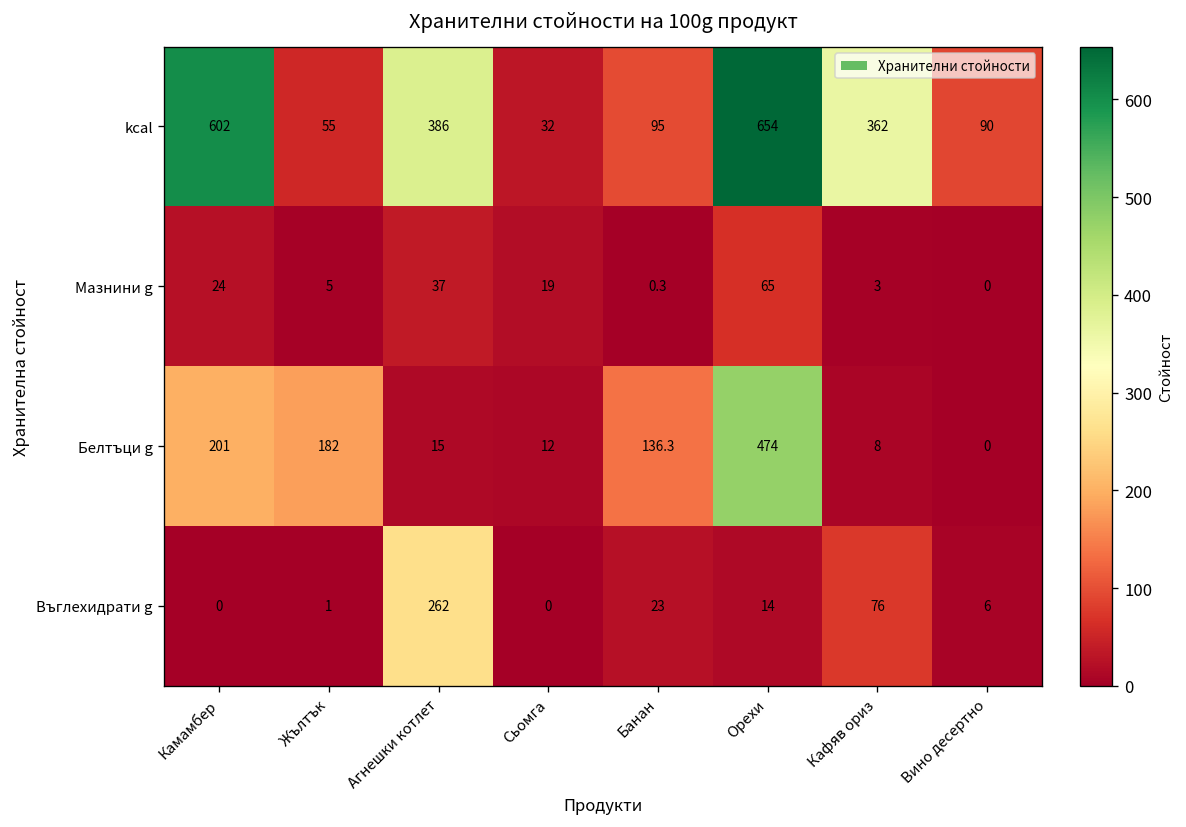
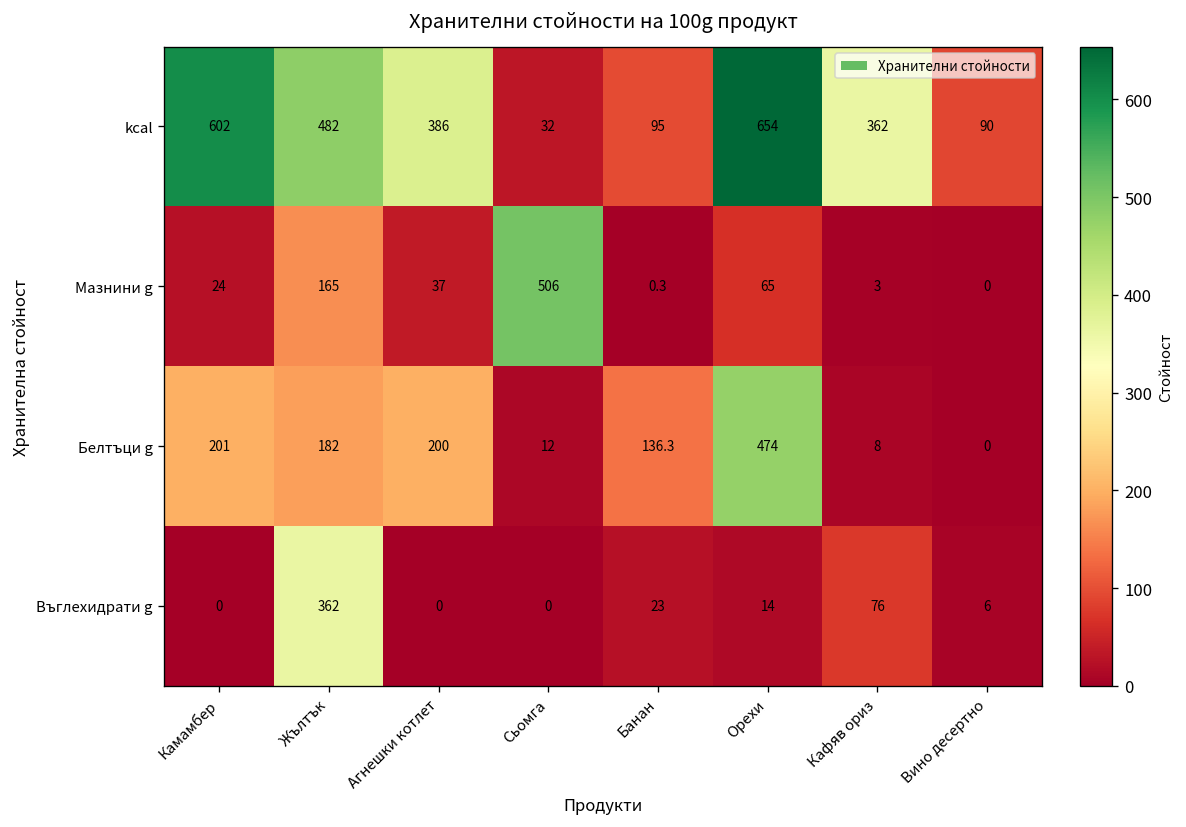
  {
    "kcal": {
      "Камамбер": 602,
-     "Жълтък": 55,
+     "Жълтък": 482,
      "Агнешки котлет": 386,
      "Сьомга": 32,
      "Банан": 95,
      "Орехи": 654,
      "Кафяв ориз": 362,
      "Вино десертно": 90
    },
    "Мазнини g": {
      "Камамбер": 24,
-     "Жълтък": 5,
+     "Жълтък": 165,
      "Агнешки котлет": 37,
-     "Сьомга": 19,
+     "Сьомга": 506,
      "Банан": 0.3,
      "Орехи": 65,
      "Кафяв ориз": 3,
      "Вино десертно": 0
    },
    "Белтъци g": {
      "Камамбер": 201,
      "Жълтък": 182,
-     "Агнешки котлет": 15,
+     "Агнешки котлет": 200,
      "Сьомга": 12,
      "Банан": 136.3,
      "Орехи": 474,
      "Кафяв ориз": 8,
      "Вино десертно": 0
    },
    "Въглехидрати g": {
      "Камамбер": 0,
-     "Жълтък": 1,
-     "Агнешки котлет": 262,
+     "Жълтък": 362,
+     "Агнешки котлет": 0,
      "Сьомга": 0,
      "Банан": 23,
      "Орехи": 14,
      "Кафяв ориз": 76,
      "Вино десертно": 6
    }
  }
